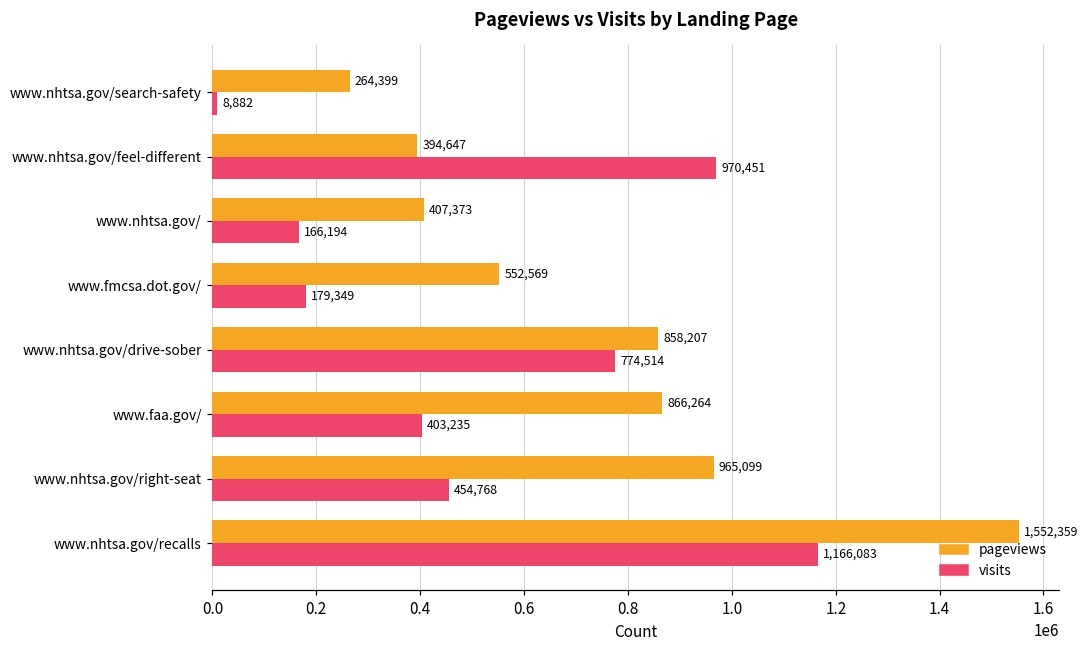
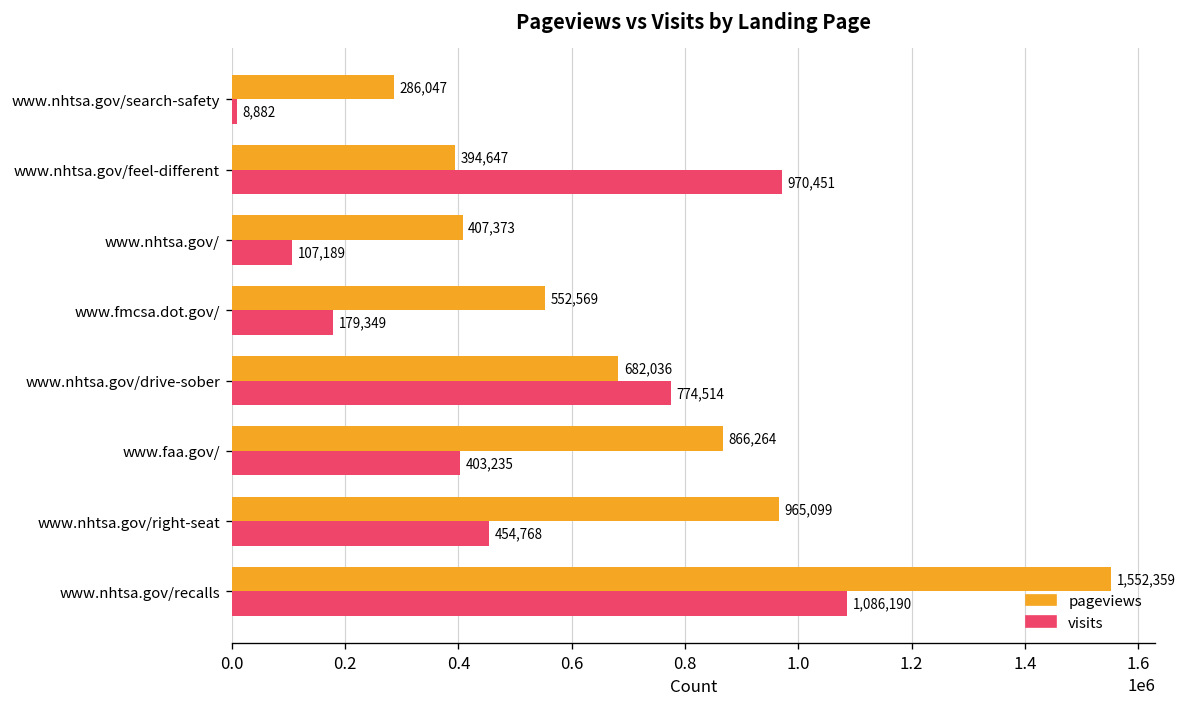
  {
    "pageviews": {
-     "www.nhtsa.gov/search-safety": "264,399",
+     "www.nhtsa.gov/search-safety": "286,047",
      "www.nhtsa.gov/feel-different": "394,647",
      "www.nhtsa.gov/": "407,373",
      "www.fmcsa.dot.gov/": "552,569",
-     "www.nhtsa.gov/drive-sober": "858,207",
+     "www.nhtsa.gov/drive-sober": "682,036",
      "www.faa.gov/": "866,264",
      "www.nhtsa.gov/right-seat": "965,099",
      "www.nhtsa.gov/recalls": "1,552,359"
    },
    "visits": {
      "www.nhtsa.gov/search-safety": "8,882",
      "www.nhtsa.gov/feel-different": "970,451",
-     "www.nhtsa.gov/": "166,194",
+     "www.nhtsa.gov/": "107,189",
      "www.fmcsa.dot.gov/": "179,349",
      "www.nhtsa.gov/drive-sober": "774,514",
      "www.faa.gov/": "403,235",
      "www.nhtsa.gov/right-seat": "454,768",
-     "www.nhtsa.gov/recalls": "1,166,083"
+     "www.nhtsa.gov/recalls": "1,086,190"
    }
  }
